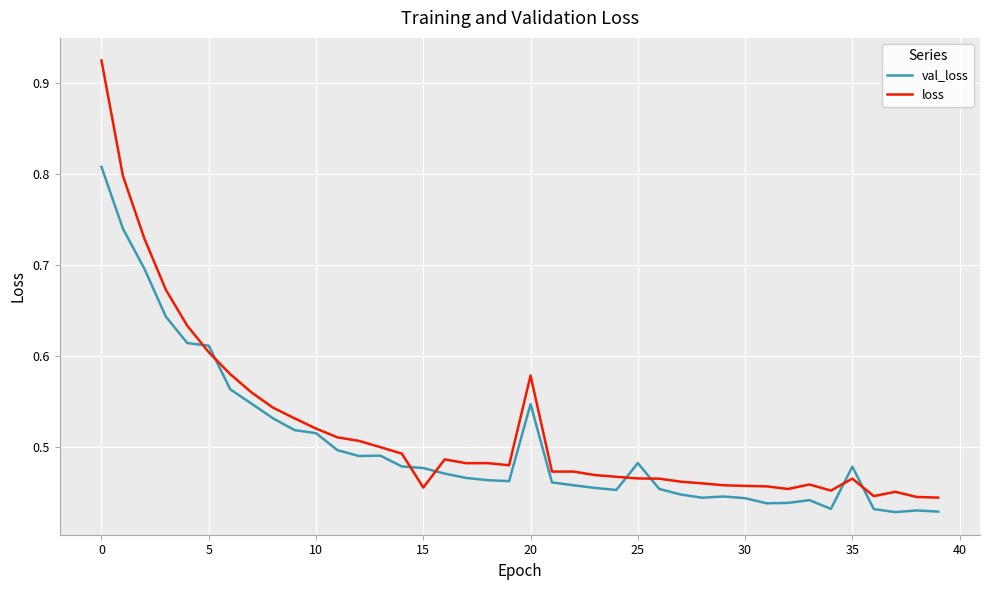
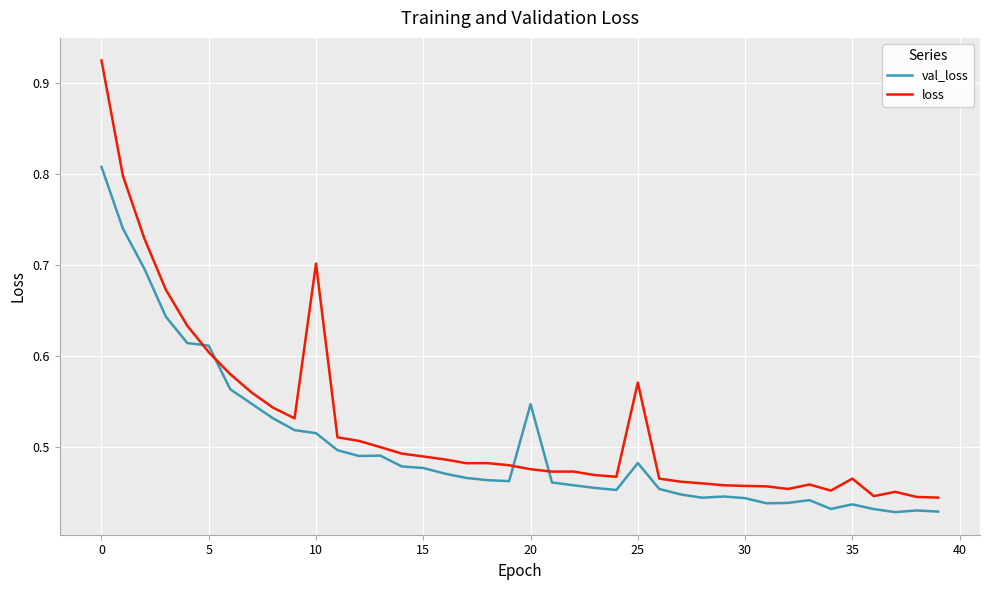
  {
    "val_loss": {
      "0": 0.81,
      "5": 0.61,
      "10": 0.52,
      "15": 0.48,
      "20": 0.55,
      "25": 0.48,
      "30": 0.44,
-     "35": 0.48
+     "35": 0.44
    },
    "loss": {
      "0": 0.92,
      "5": 0.60,
-     "10": 0.52,
-     "15": 0.46,
-     "20": 0.58,
-     "25": 0.47,
+     "10": 0.70,
+     "15": 0.49,
+     "20": 0.48,
+     "25": 0.57,
      "30": 0.46,
      "35": 0.47
    }
  }
